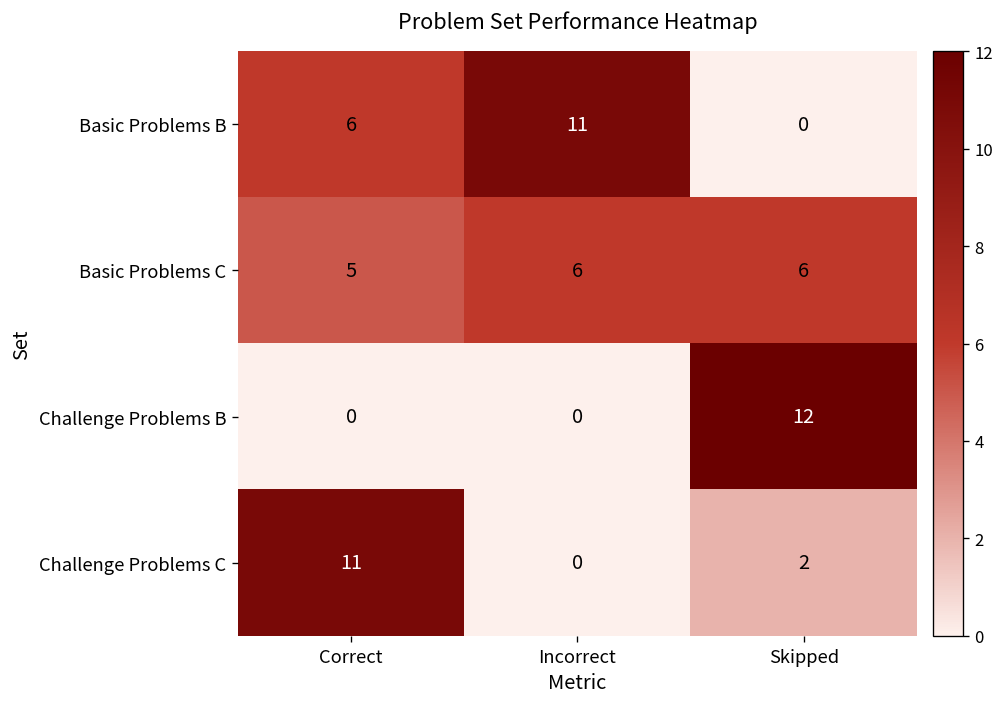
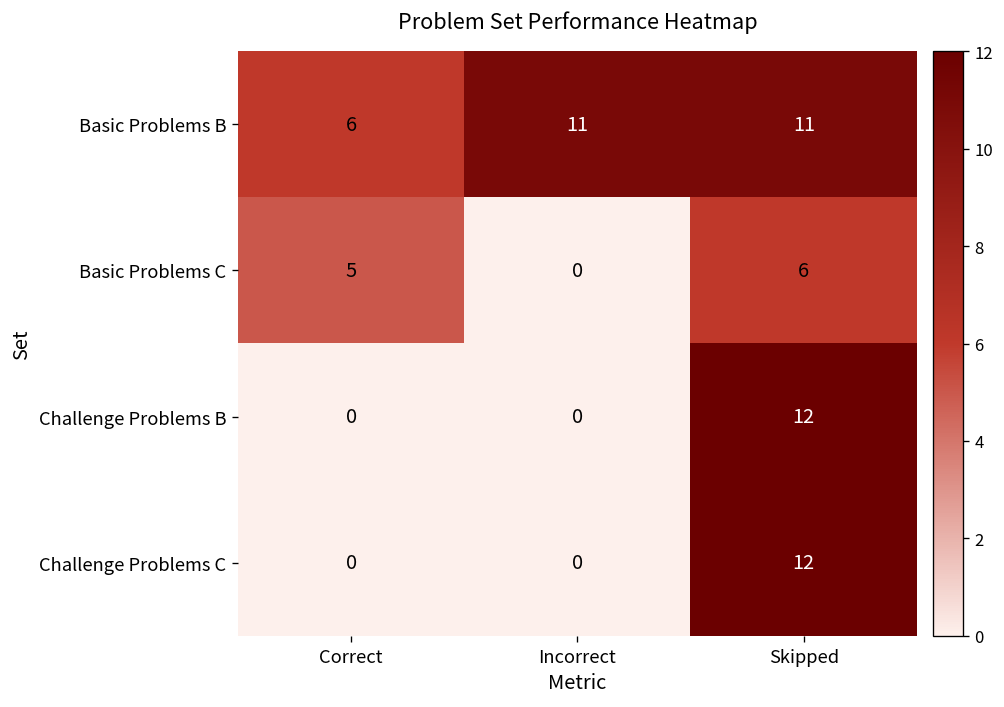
  {
    "Basic Problems B": {
      "Correct": 6,
      "Incorrect": 11,
-     "Skipped": 0
+     "Skipped": 11
    },
    "Basic Problems C": {
      "Correct": 5,
-     "Incorrect": 6,
+     "Incorrect": 0,
      "Skipped": 6
    },
    "Challenge Problems B": {
      "Correct": 0,
      "Incorrect": 0,
      "Skipped": 12
    },
    "Challenge Problems C": {
-     "Correct": 11,
+     "Correct": 0,
      "Incorrect": 0,
-     "Skipped": 2
+     "Skipped": 12
    }
  }
